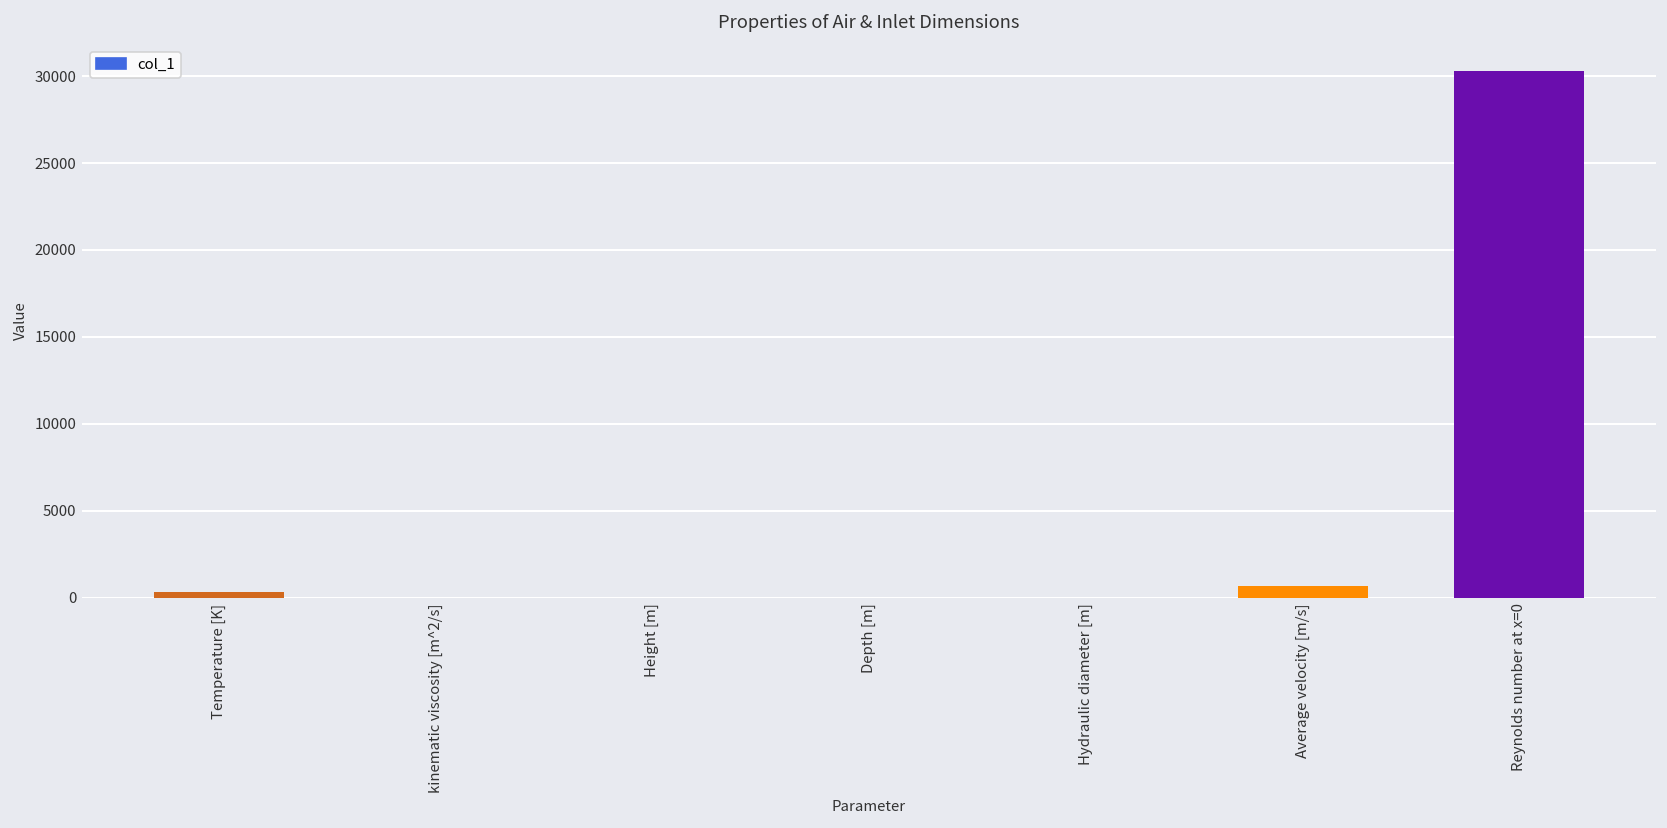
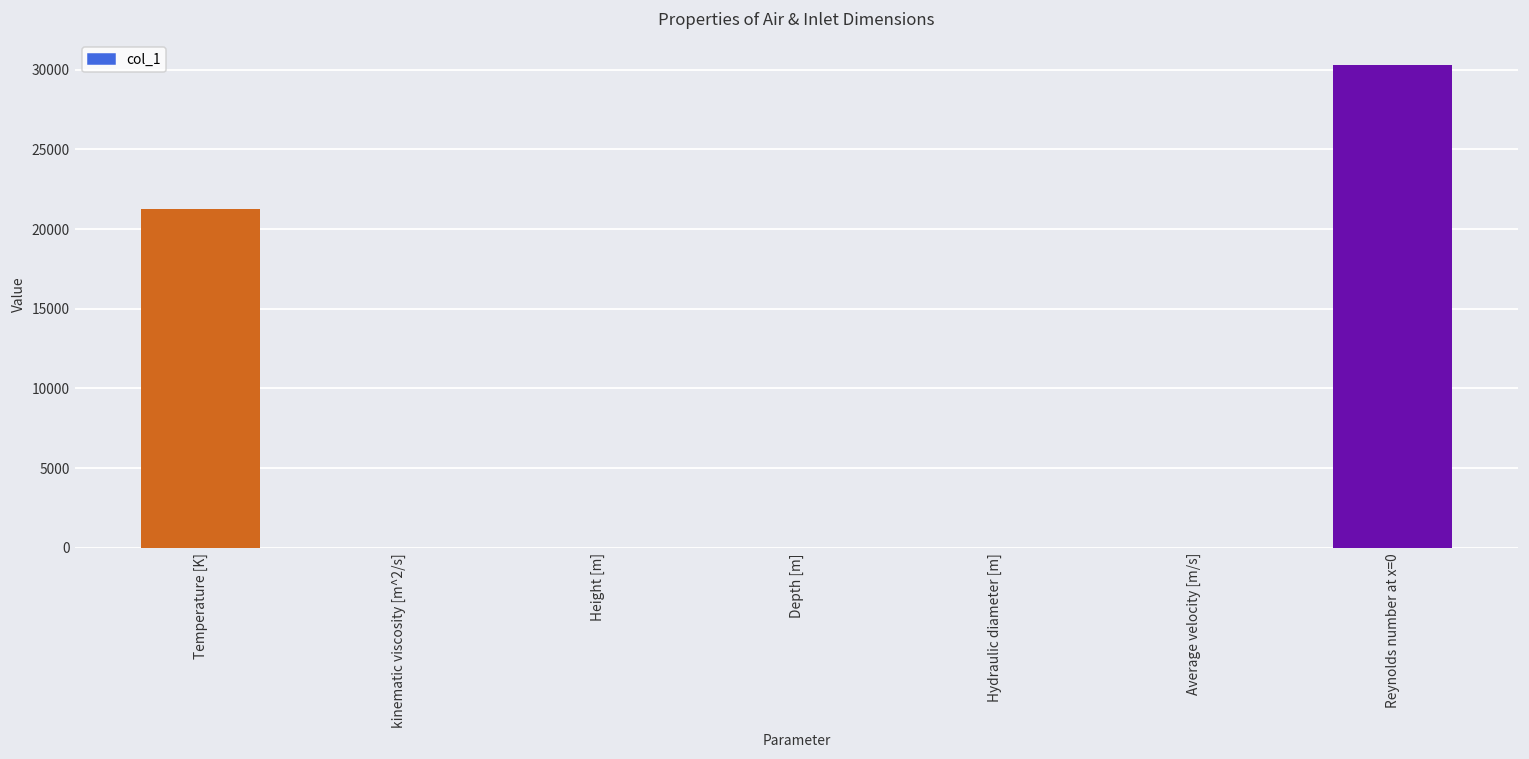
  {
-   "Temperature [K]": 300,
-   "Average velocity [m/s]": 700,
+   "Temperature [K]": 21300,
+   "Average velocity [m/s]": 0,
    "Reynolds number at x=0": 30300
  }
